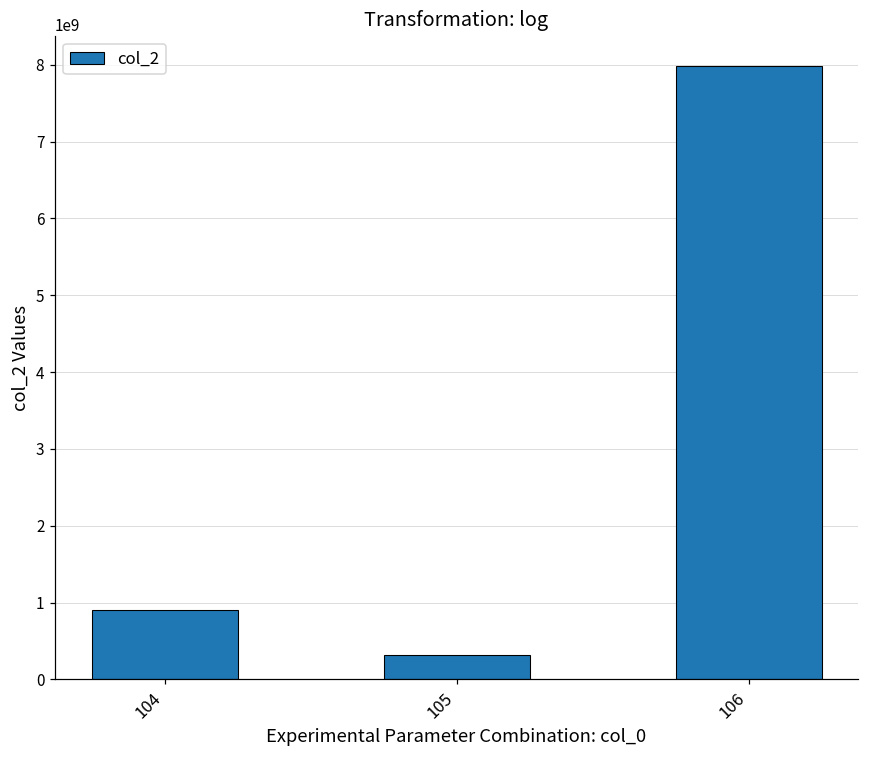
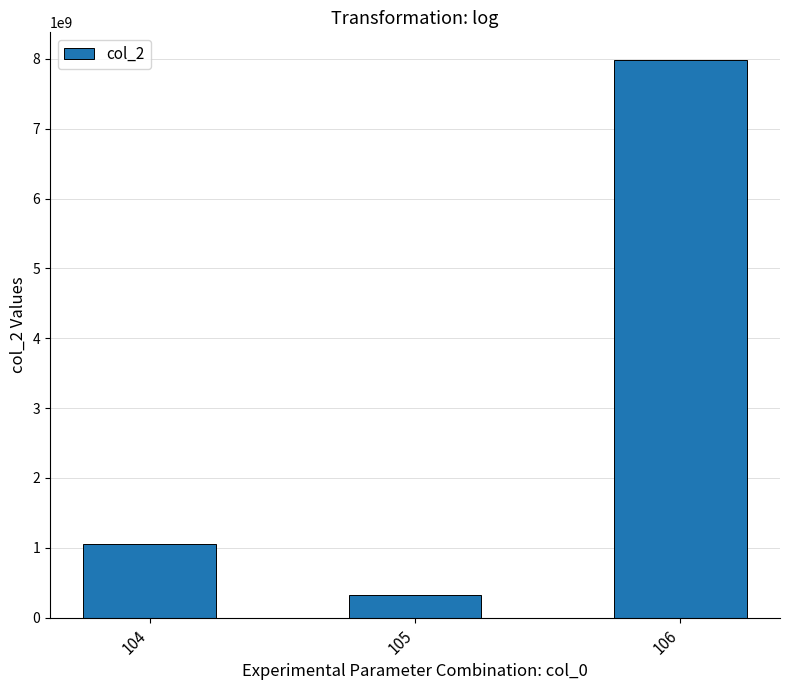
  {
-   "104": 900000000,
+   "104": 1100000000,
    "105": 300000000,
    "106": 8000000000
  }
